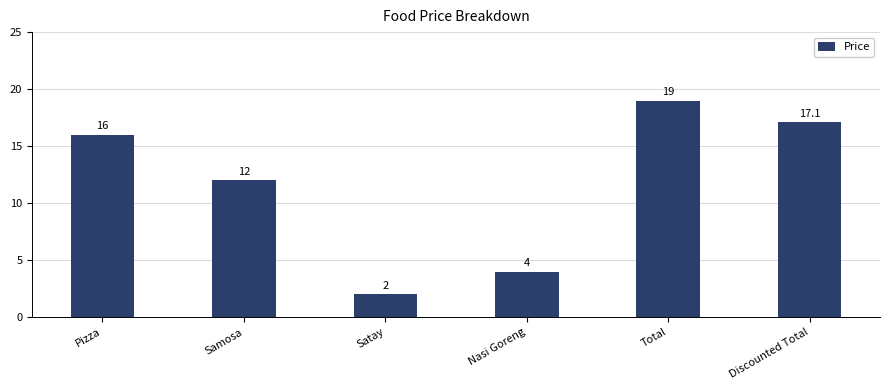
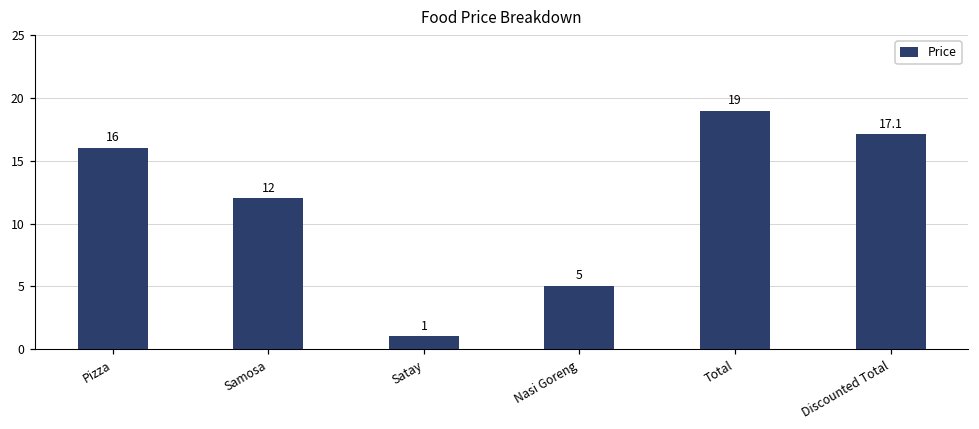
  {
    "Pizza": 16,
    "Samosa": 12,
-   "Satay": 2,
-   "Nasi Goreng": 4,
+   "Satay": 1,
+   "Nasi Goreng": 5,
    "Total": 19,
    "Discounted Total": 17.1
  }
